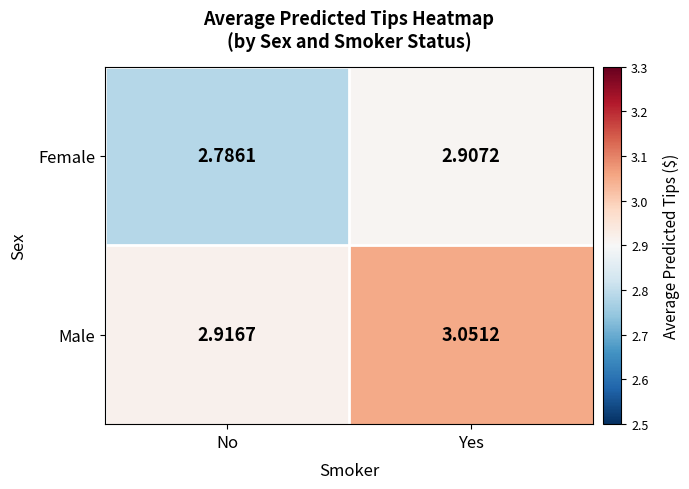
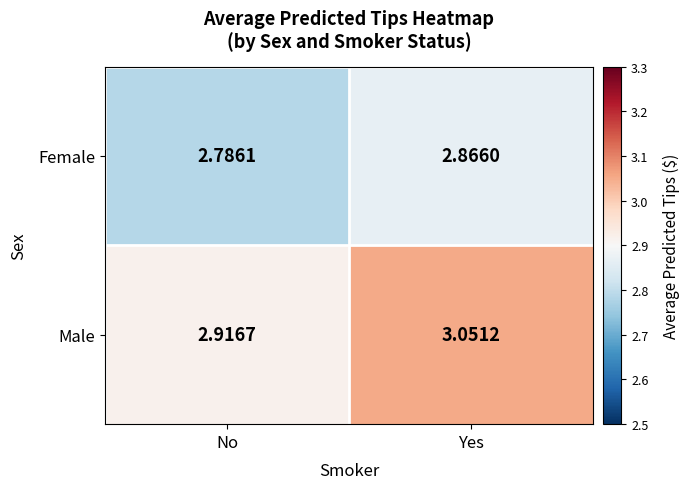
  {
    "Female": {
      "No": 2.7861,
-     "Yes": 2.9072
+     "Yes": 2.8660
    },
    "Male": {
      "No": 2.9167,
      "Yes": 3.0512
    }
  }
